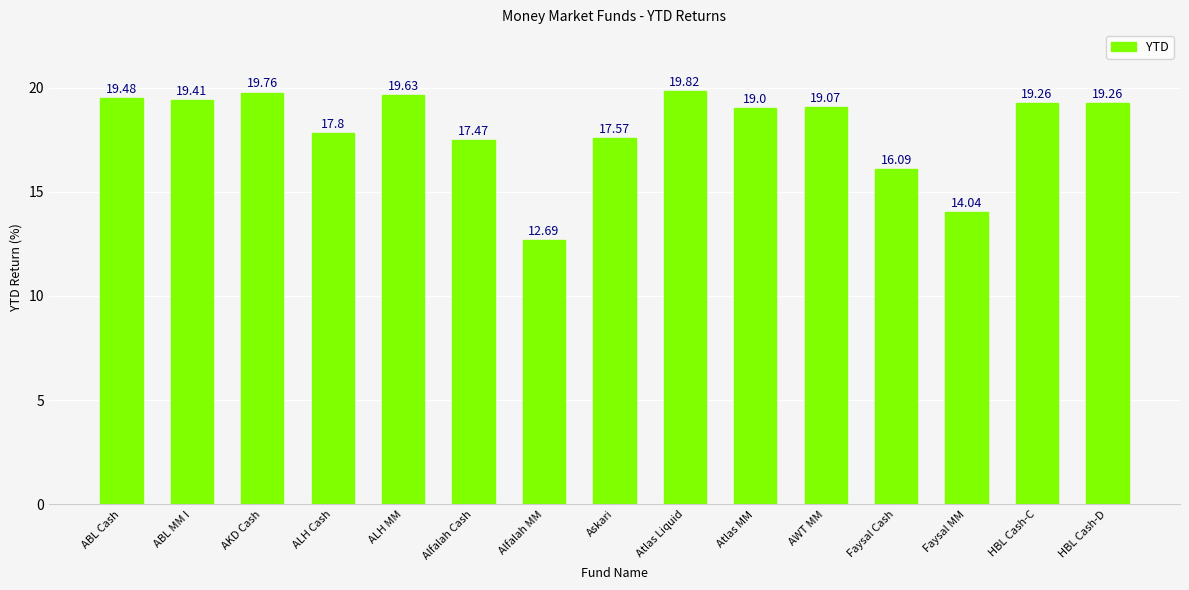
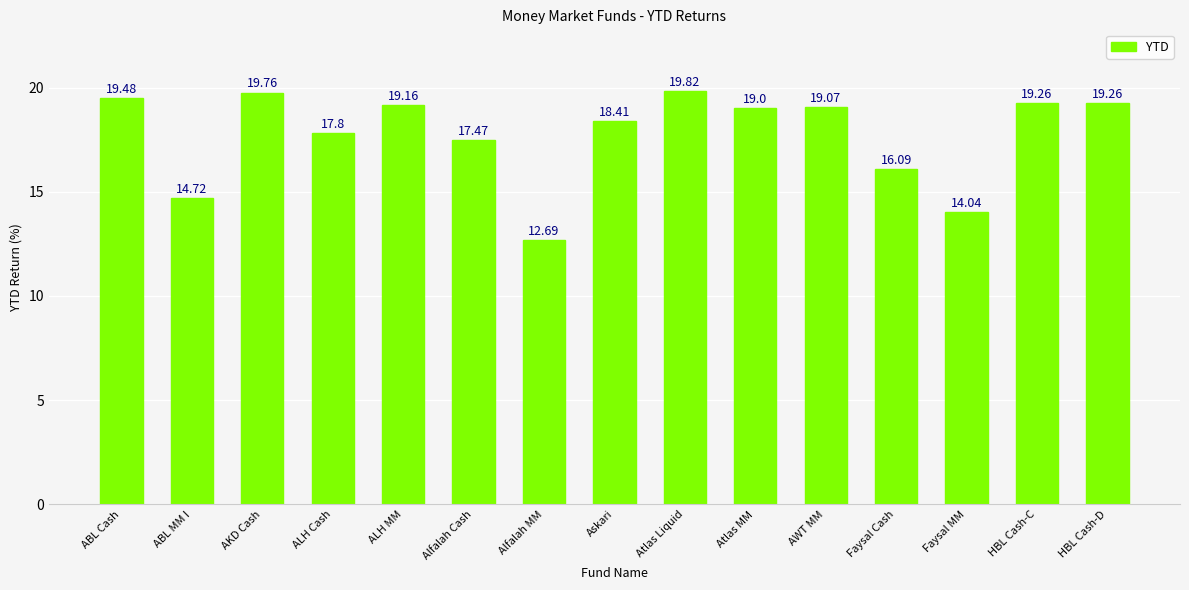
  {
    "ABL Cash": 19.48,
-   "ABL MM I": 19.41,
+   "ABL MM I": 14.72,
    "AKD Cash": 19.76,
    "ALH Cash": 17.8,
-   "ALH MM": 19.63,
+   "ALH MM": 19.16,
    "Alfalah Cash": 17.47,
    "Alfalah MM": 12.69,
-   "Askari": 17.57,
+   "Askari": 18.41,
    "Atlas Liquid": 19.82,
    "Atlas MM": 19.0,
    "AWT MM": 19.07,
    "Faysal Cash": 16.09,
    "Faysal MM": 14.04,
    "HBL Cash-C": 19.26,
    "HBL Cash-D": 19.26
  }
